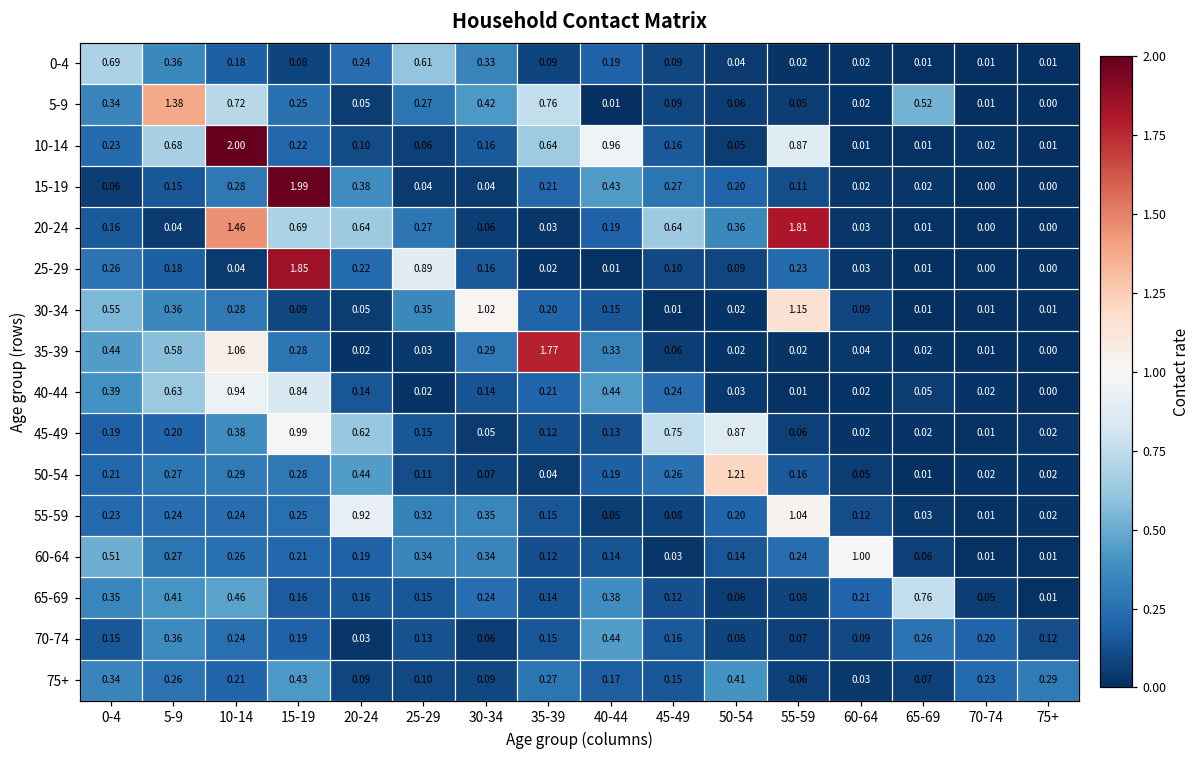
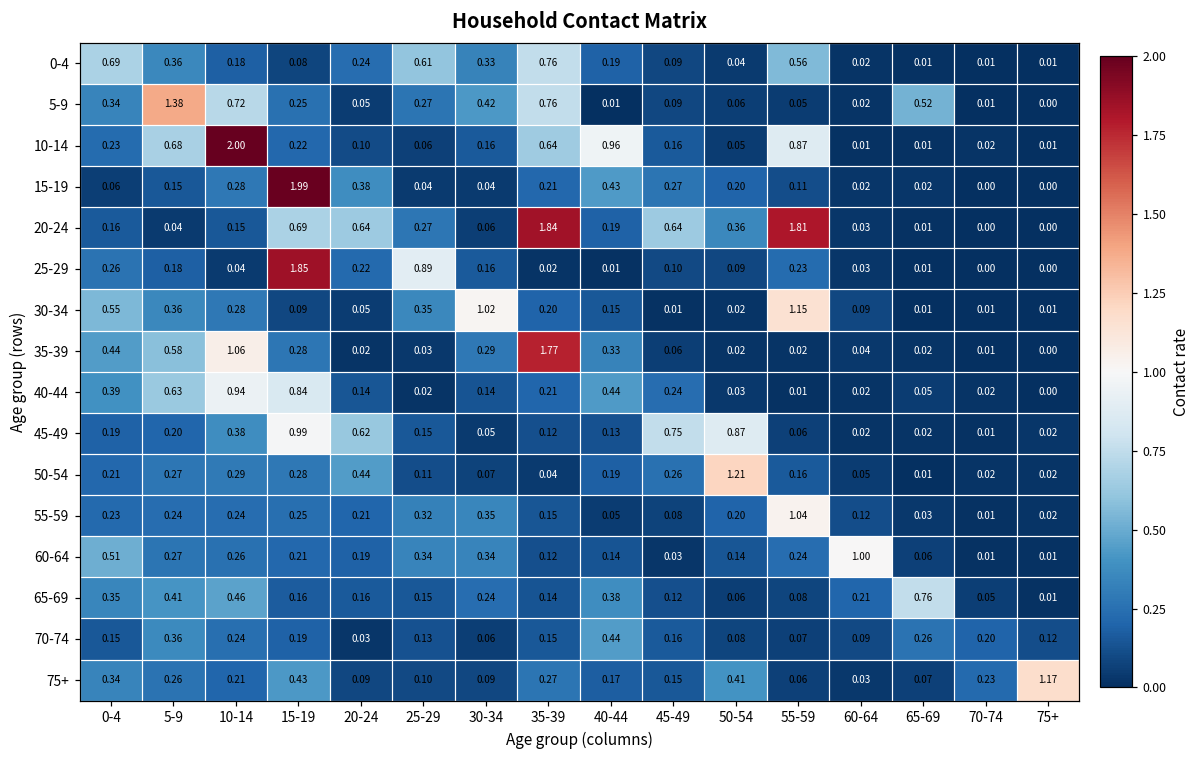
  {
    "0-4": {
      "0-4": 0.69,
      "5-9": 0.36,
      "10-14": 0.18,
      "15-19": 0.08,
      "20-24": 0.24,
      "25-29": 0.61,
      "30-34": 0.33,
-     "35-39": 0.09,
+     "35-39": 0.76,
      "40-44": 0.19,
      "45-49": 0.09,
      "50-54": 0.04,
-     "55-59": 0.02,
+     "55-59": 0.56,
      "60-64": 0.02,
      "65-69": 0.01,
      "70-74": 0.01,
      "75+": 0.01
    },
    "20-24": {
      "0-4": 0.16,
      "5-9": 0.04,
-     "10-14": 1.46,
+     "10-14": 0.15,
      "15-19": 0.69,
      "20-24": 0.64,
      "25-29": 0.27,
      "30-34": 0.06,
-     "35-39": 0.03,
+     "35-39": 1.84,
      "40-44": 0.19,
      "45-49": 0.64,
      "50-54": 0.36,
      "55-59": 1.81,
      "60-64": 0.03,
      "65-69": 0.01,
      "70-74": 0.00,
      "75+": 0.00
    },
    "55-59": {
      "0-4": 0.23,
      "5-9": 0.24,
      "10-14": 0.24,
      "15-19": 0.25,
-     "20-24": 0.92,
+     "20-24": 0.21,
      "25-29": 0.32,
      "30-34": 0.35,
      "35-39": 0.15,
      "40-44": 0.05,
      "45-49": 0.08,
      "50-54": 0.20,
      "55-59": 1.04,
      "60-64": 0.12,
      "65-69": 0.03,
      "70-74": 0.01,
      "75+": 0.02
    },
    "75+": {
      "0-4": 0.34,
      "5-9": 0.26,
      "10-14": 0.21,
      "15-19": 0.43,
      "20-24": 0.09,
      "25-29": 0.10,
      "30-34": 0.09,
      "35-39": 0.27,
      "40-44": 0.17,
      "45-49": 0.15,
      "50-54": 0.41,
      "55-59": 0.06,
      "60-64": 0.03,
      "65-69": 0.07,
      "70-74": 0.23,
-     "75+": 0.29
+     "75+": 1.17
    }
  }
